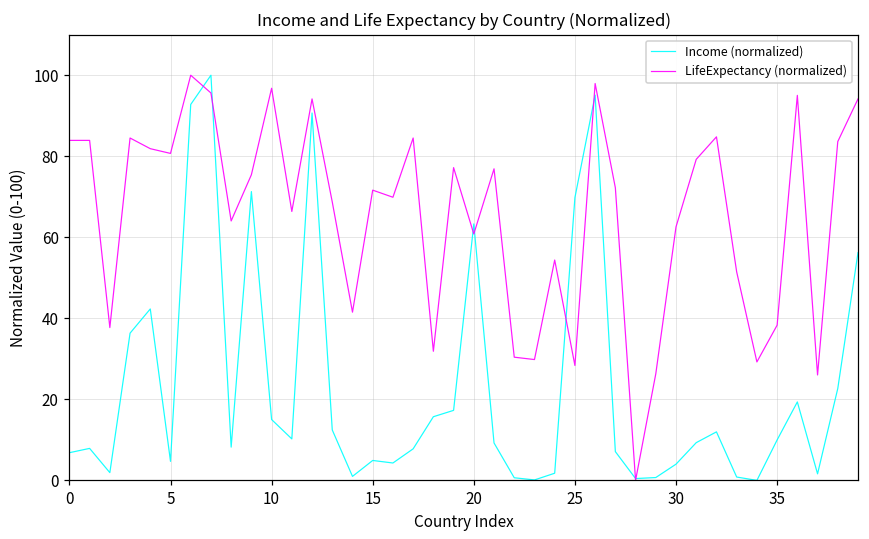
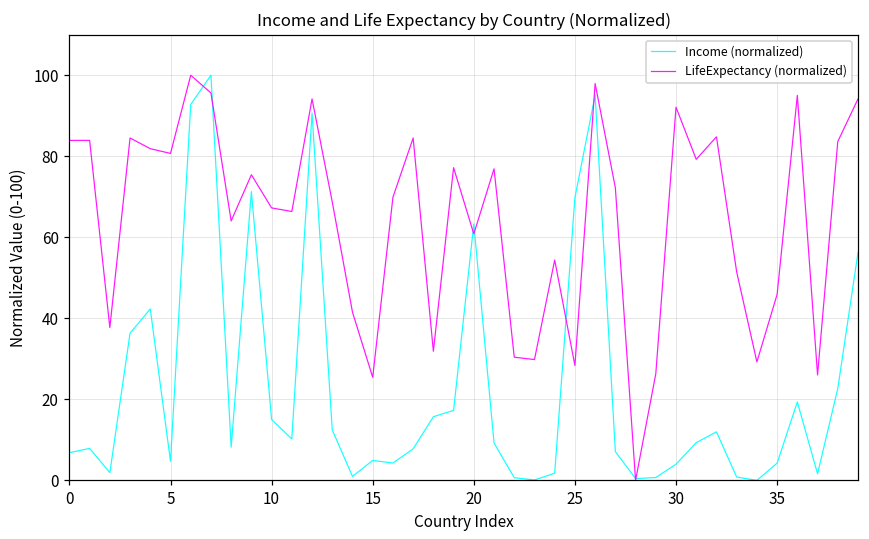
  {
    "Income (normalized)": {
      "0": 7,
      "5": 5,
      "10": 15,
      "15": 5,
      "20": 63,
      "25": 70,
      "30": 4,
-     "35": 10
+     "35": 4
    },
    "LifeExpectancy (normalized)": {
      "0": 84,
      "5": 81,
-     "10": 97,
-     "15": 72,
+     "10": 67,
+     "15": 25,
      "20": 61,
      "25": 28,
-     "30": 63,
-     "35": 38
+     "30": 92,
+     "35": 46
    }
  }
